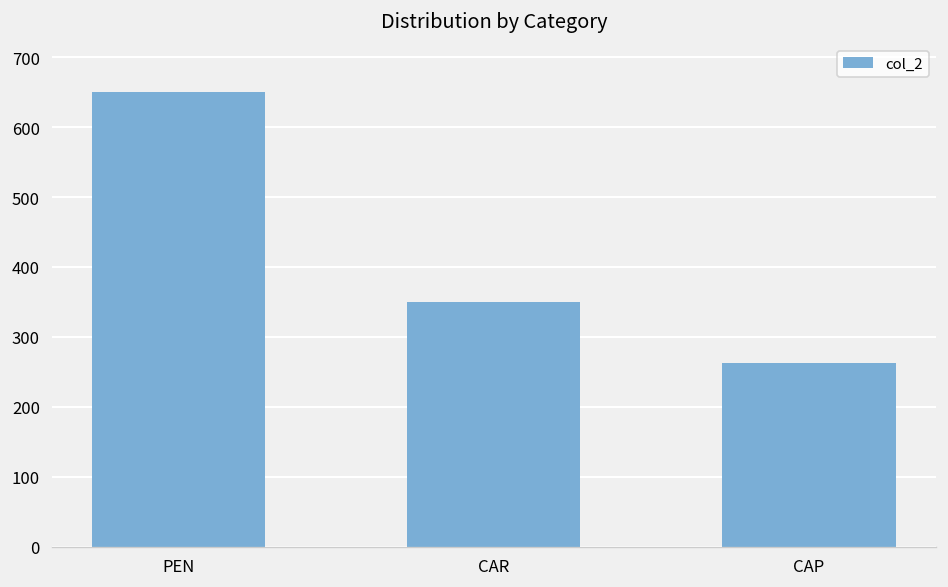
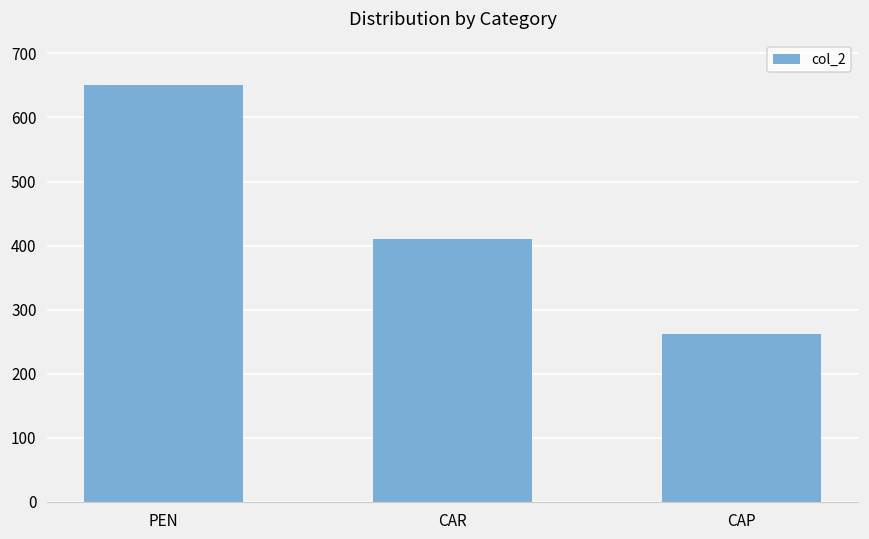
  {
    "PEN": 650,
-   "CAR": 350,
+   "CAR": 410,
    "CAP": 260
  }
